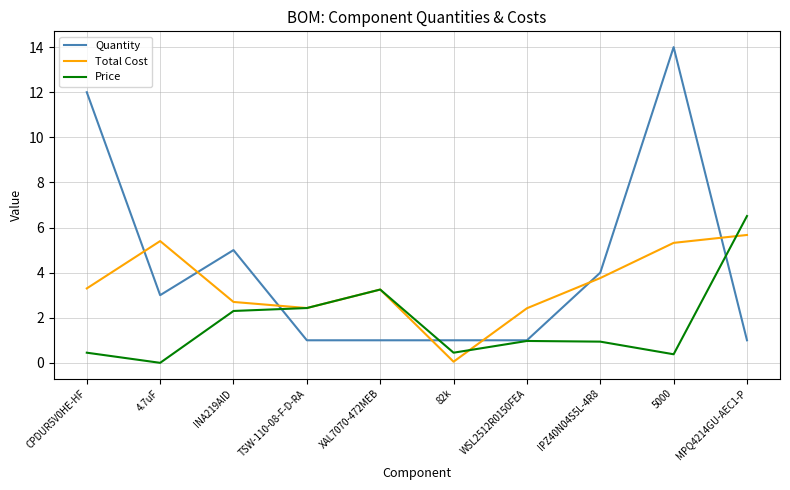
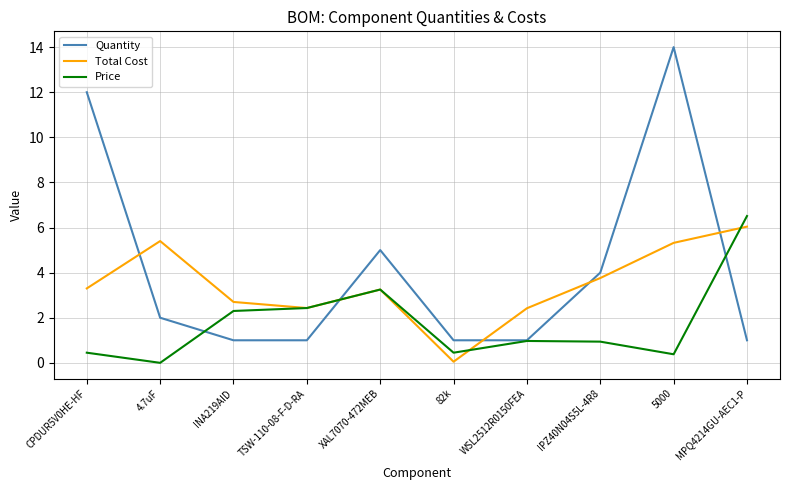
  {
    "Quantity": {
      "CPDUR5V0HE-HF": 12,
-     "4.7uF": 3,
-     "INA219AID": 5,
+     "4.7uF": 2,
+     "INA219AID": 1,
      "TSW-110-08-F-D-RA": 1,
-     "XAL7070-472MEB": 1,
+     "XAL7070-472MEB": 5,
      "82k": 1,
      "IPZ40N04S5L-4R8": 4,
      "5000": 14,
      "MPQ4214GU-AEC1-P": 1
    },
    "Total Cost": {
      "CPDUR5V0HE-HF": 3.3,
      "4.7uF": 5.4,
      "INA219AID": 2.7,
      "82k": 0.1,
      "WSL2512R0150FEA": 2.4,
      "IPZ40N04S5L-4R8": 3.8,
      "5000": 5.3,
-     "MPQ4214GU-AEC1-P": 5.7
+     "MPQ4214GU-AEC1-P": 6.0
    },
    "Price": {
      "CPDUR5V0HE-HF": 0.5,
      "4.7uF": 0.0,
      "INA219AID": 2.3,
      "82k": 0.5,
      "IPZ40N04S5L-4R8": 0.9,
      "5000": 0.4,
      "MPQ4214GU-AEC1-P": 6.5
    }
  }
